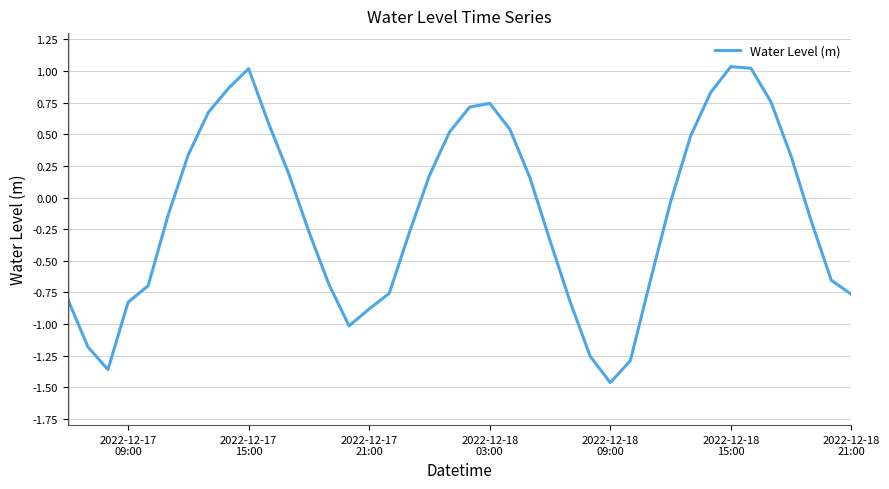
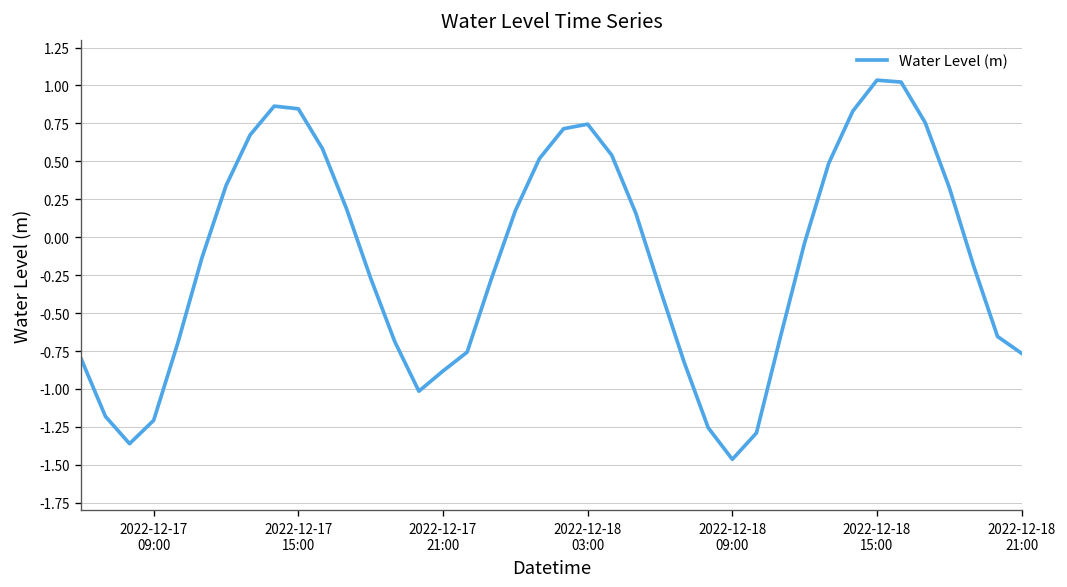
  {
-   "2022-12-17 09:00": -0.83,
-   "2022-12-17 15:00": 1.02,
+   "2022-12-17 09:00": -1.21,
+   "2022-12-17 15:00": 0.85,
    "2022-12-17 21:00": -0.88,
    "2022-12-18 03:00": 0.74,
    "2022-12-18 09:00": -1.46,
    "2022-12-18 15:00": 1.03,
    "2022-12-18 21:00": -0.77
  }
